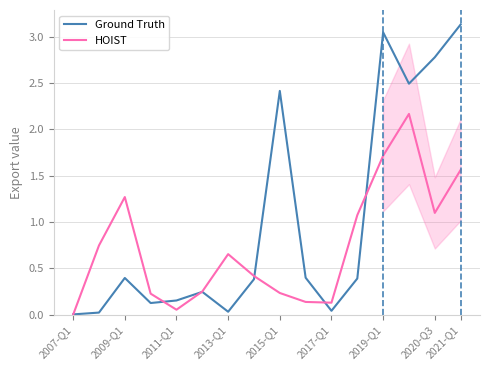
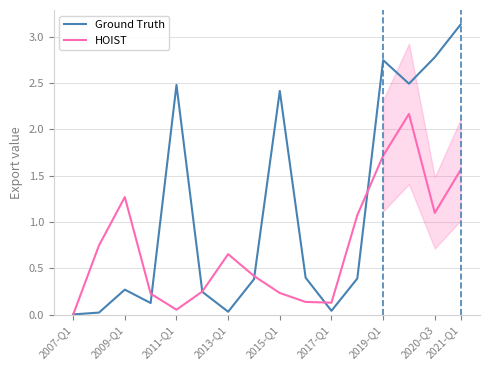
  {
    "Ground Truth": {
-     "2009-Q1": 0.4,
-     "2011-Q1": 0.2,
+     "2009-Q1": 0.3,
+     "2011-Q1": 2.5,
      "2013-Q1": 0.0,
      "2015-Q1": 2.4,
      "2017-Q1": 0.0,
-     "2019-Q1": 3.0,
+     "2019-Q1": 2.7,
      "2020-Q3": 2.8,
      "2021-Q1": 3.1
    }
  }
